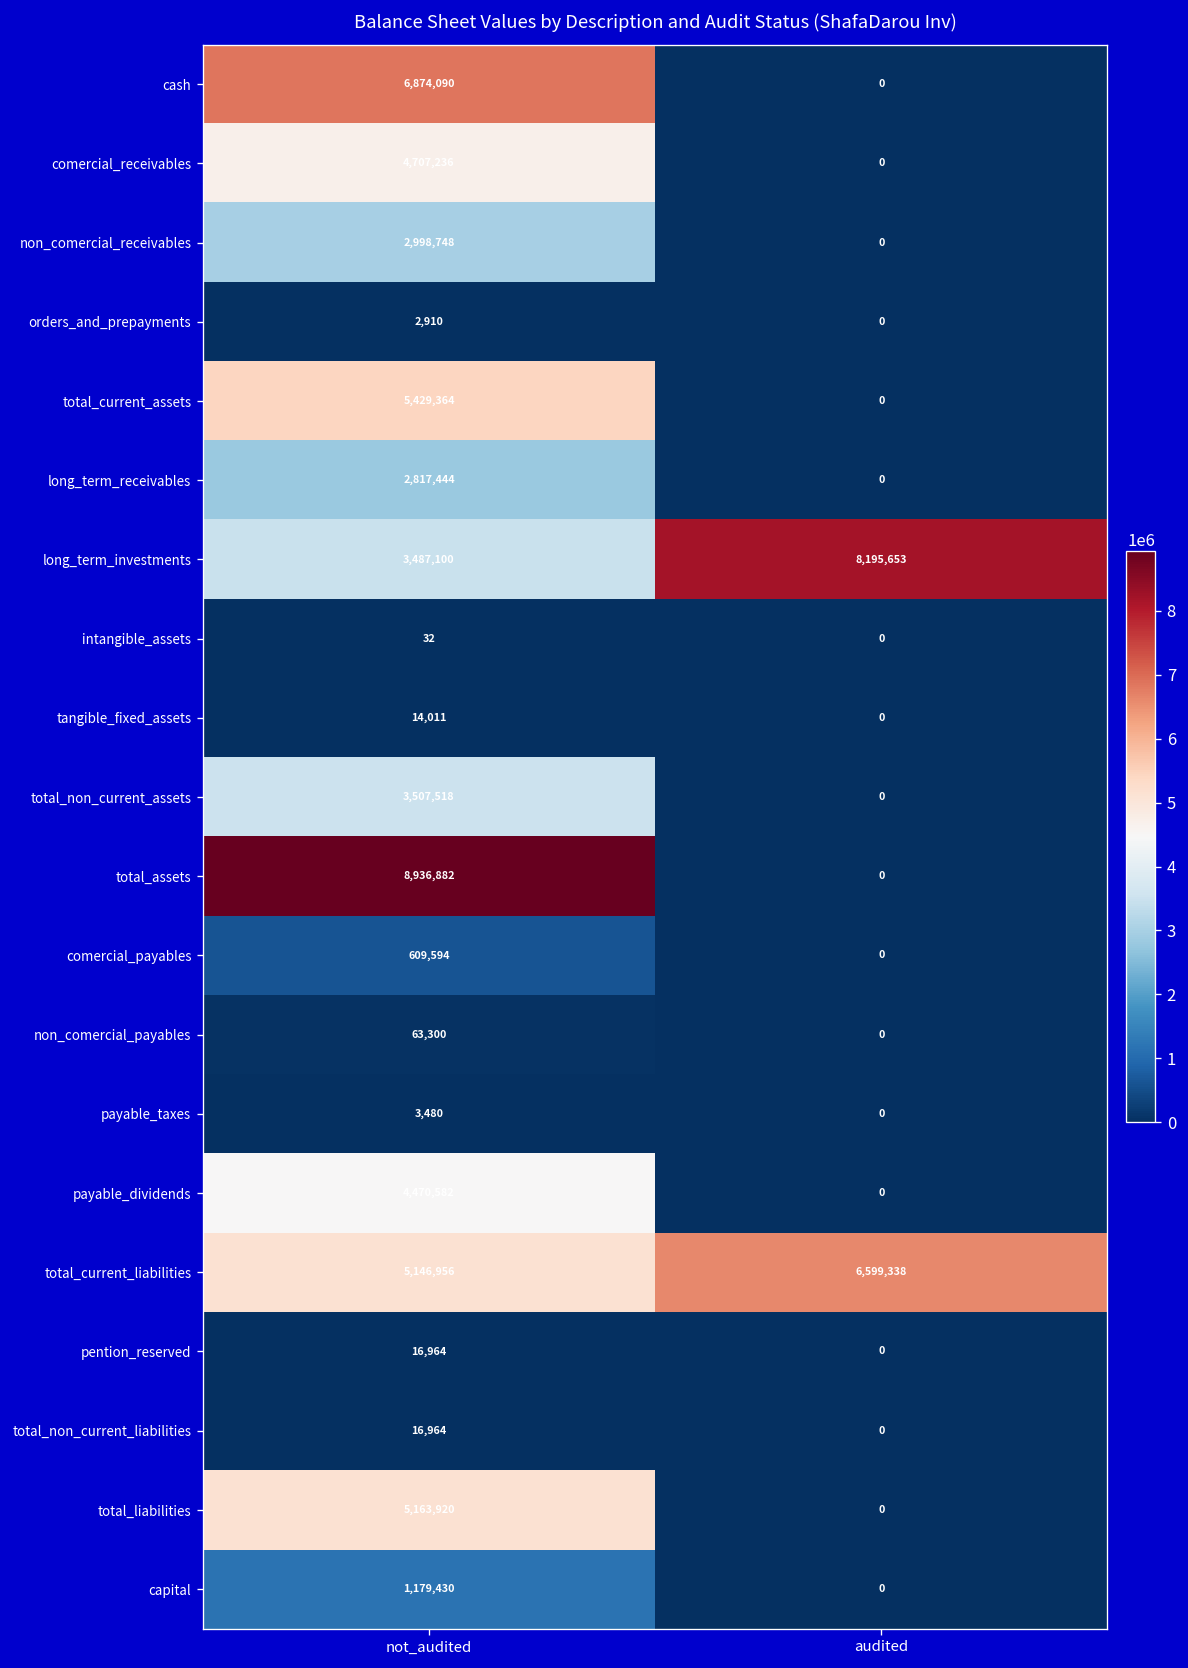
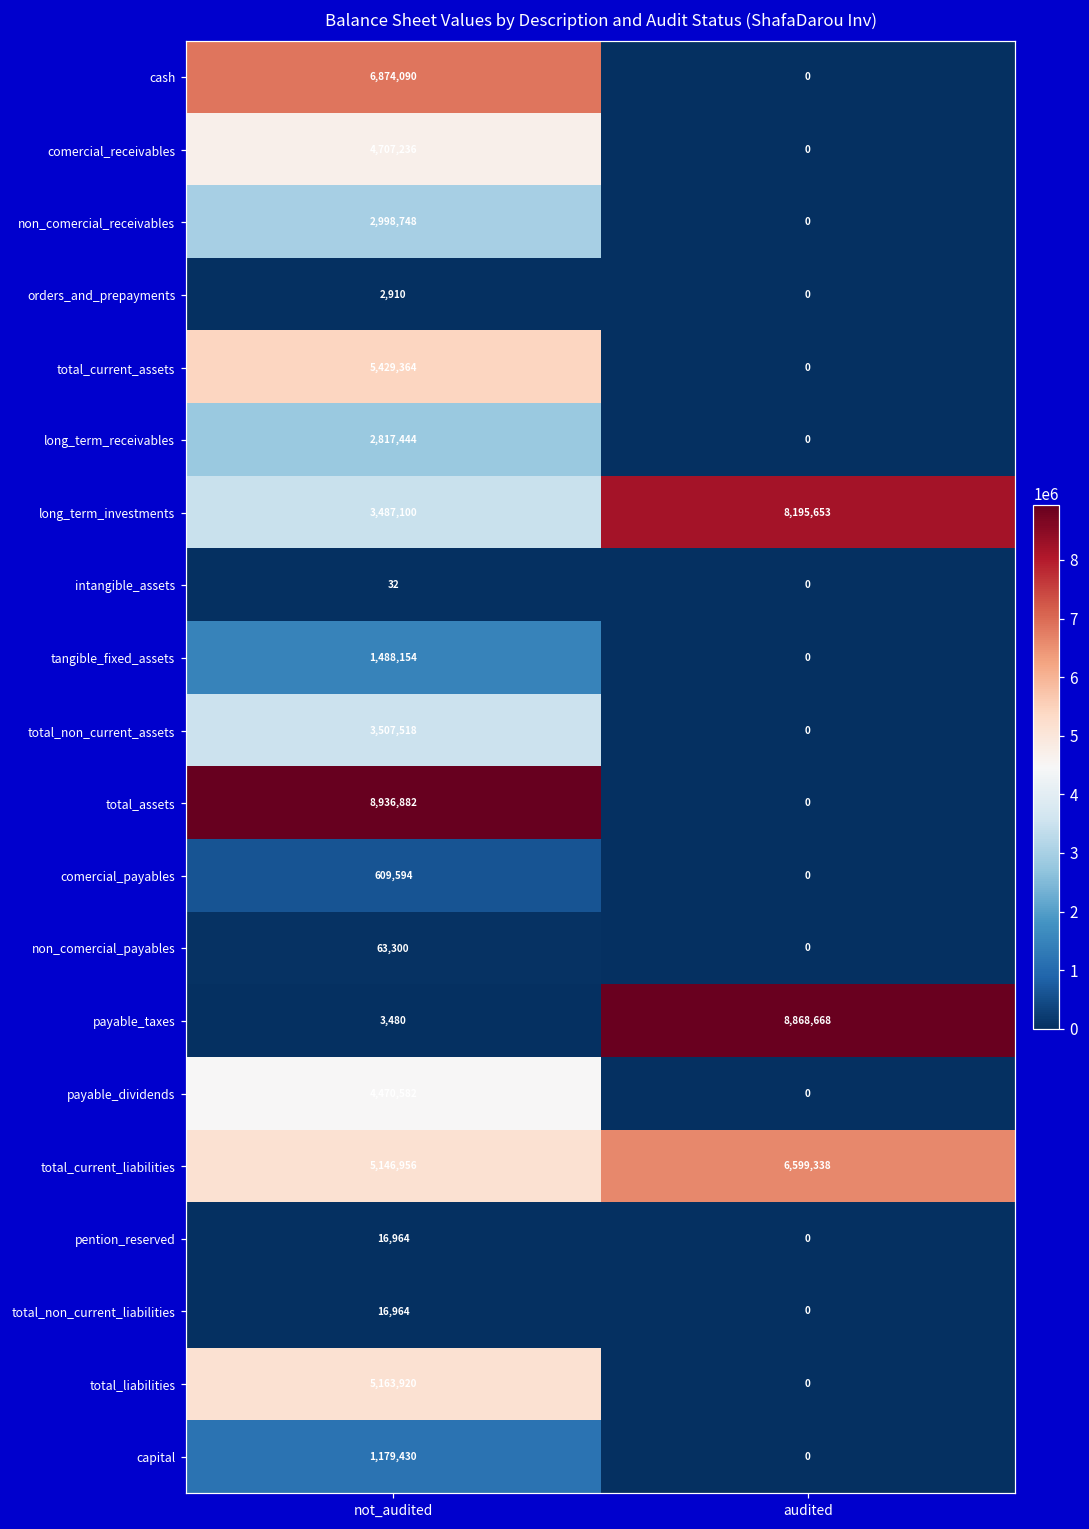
  {
    "cash": {
      "not_audited": "6,874,090",
      "audited": "0"
    },
    "comercial_receivables": {
      "audited": "0"
    },
    "non_comercial_receivables": {
      "not_audited": "2,998,748",
      "audited": "0"
    },
    "orders_and_prepayments": {
      "not_audited": "2,910",
      "audited": "0"
    },
    "total_current_assets": {
      "not_audited": "5,429,364",
      "audited": "0"
    },
    "long_term_receivables": {
      "not_audited": "2,817,444",
      "audited": "0"
    },
    "long_term_investments": {
      "not_audited": "3,487,100",
      "audited": "8,195,653"
    },
    "intangible_assets": {
      "not_audited": "32",
      "audited": "0"
    },
    "tangible_fixed_assets": {
-     "not_audited": "14,011",
+     "not_audited": "1,488,154",
      "audited": "0"
    },
    "total_non_current_assets": {
      "not_audited": "3,507,518",
      "audited": "0"
    },
    "total_assets": {
      "not_audited": "8,936,882",
      "audited": "0"
    },
    "comercial_payables": {
      "not_audited": "609,594",
      "audited": "0"
    },
    "non_comercial_payables": {
      "not_audited": "63,300",
      "audited": "0"
    },
    "payable_taxes": {
      "not_audited": "3,480",
-     "audited": "0"
+     "audited": "8,868,668"
    },
    "payable_dividends": {
      "audited": "0"
    },
    "total_current_liabilities": {
      "audited": "6,599,338"
    },
    "pention_reserved": {
      "not_audited": "16,964",
      "audited": "0"
    },
    "total_non_current_liabilities": {
      "not_audited": "16,964",
      "audited": "0"
    },
    "total_liabilities": {
      "audited": "0"
    },
    "capital": {
      "not_audited": "1,179,430",
      "audited": "0"
    }
  }
